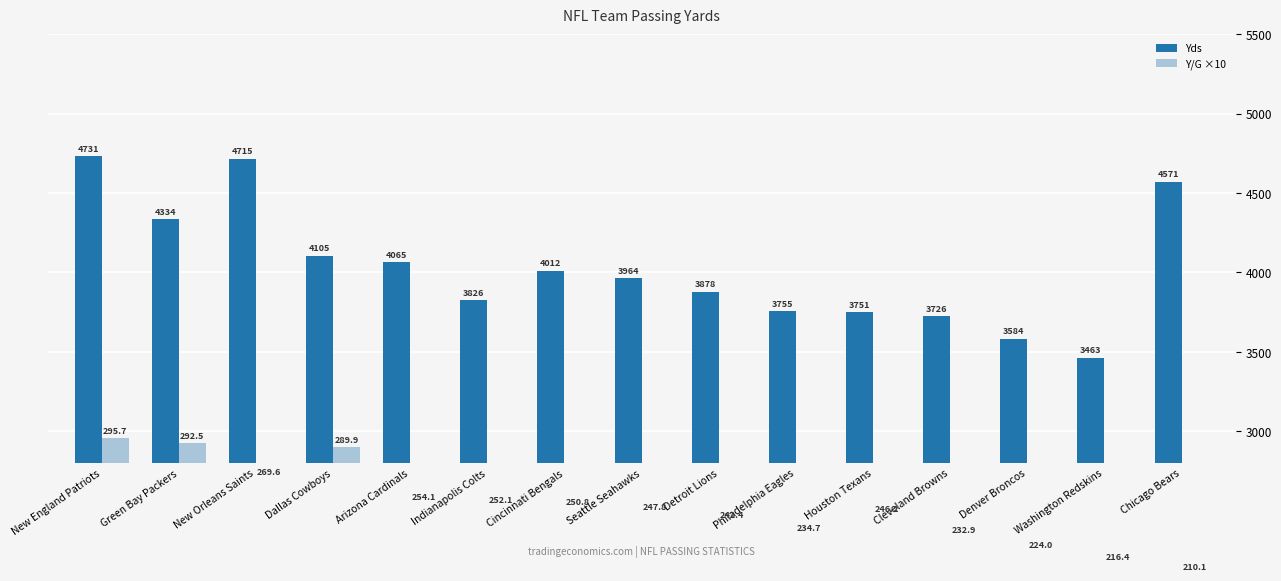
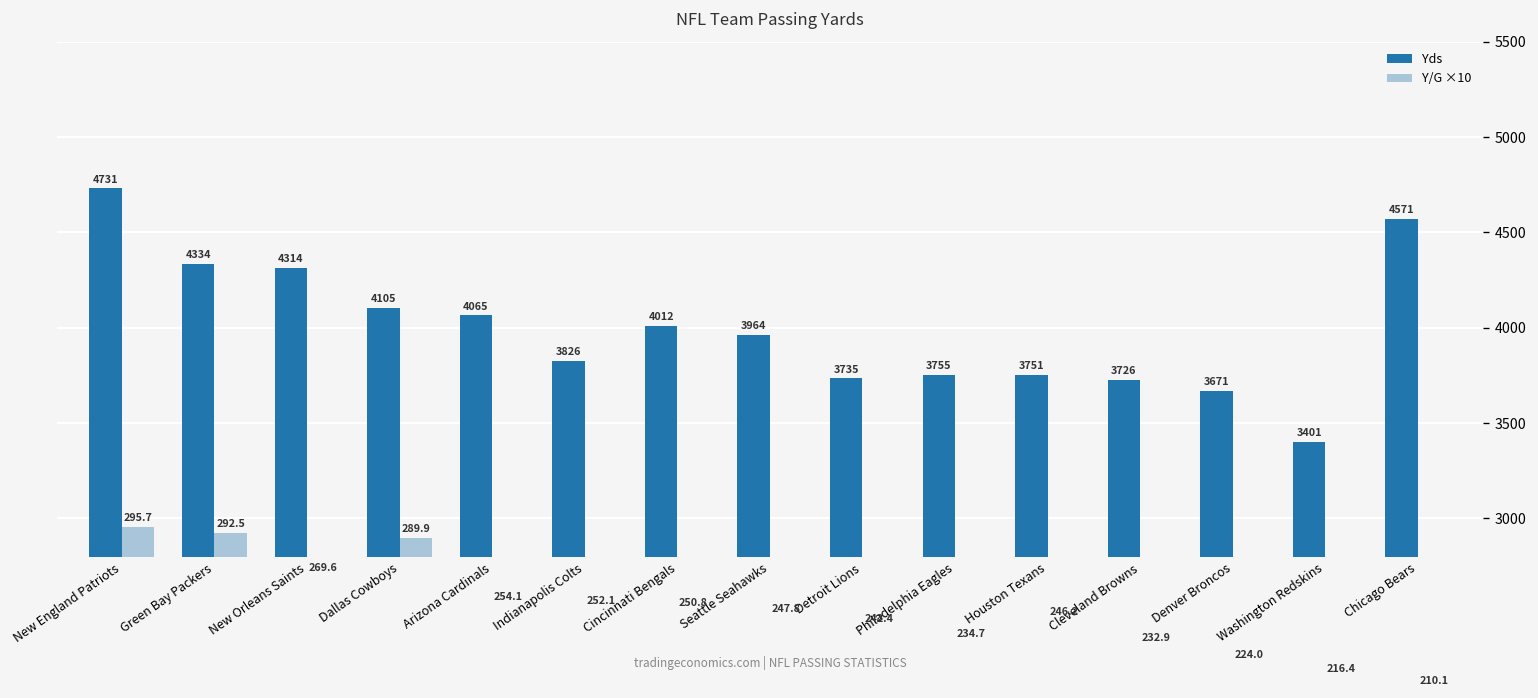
  {
    "Yds": {
      "New England Patriots": 4731,
      "Green Bay Packers": 4334,
-     "New Orleans Saints": 4715,
+     "New Orleans Saints": 4314,
      "Dallas Cowboys": 4105,
      "Arizona Cardinals": 4065,
      "Indianapolis Colts": 3826,
      "Cincinnati Bengals": 4012,
      "Seattle Seahawks": 3964,
-     "Detroit Lions": 3878,
+     "Detroit Lions": 3735,
      "Philadelphia Eagles": 3755,
      "Houston Texans": 3751,
      "Cleveland Browns": 3726,
-     "Denver Broncos": 3584,
-     "Washington Redskins": 3463,
+     "Denver Broncos": 3671,
+     "Washington Redskins": 3401,
      "Chicago Bears": 4571
    }
  }
